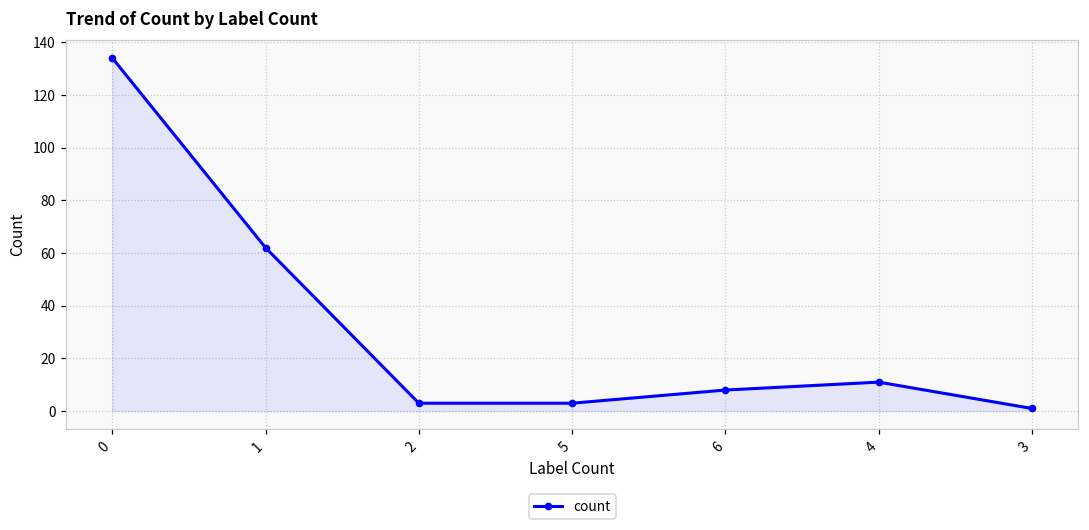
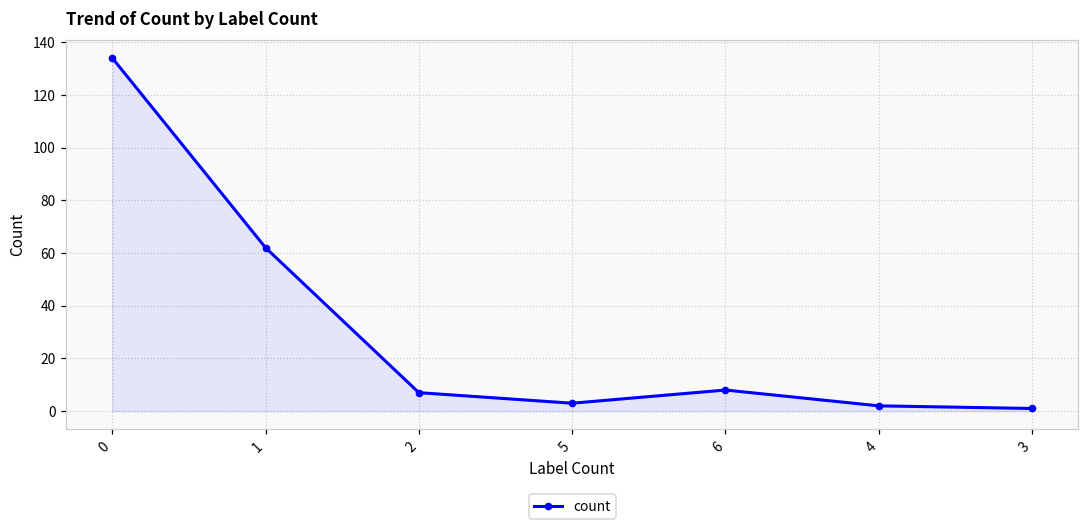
  {
    "0": 134,
    "1": 62,
-   "2": 3,
+   "2": 7,
    "5": 3,
    "6": 8,
-   "4": 11,
+   "4": 2,
    "3": 1
  }
